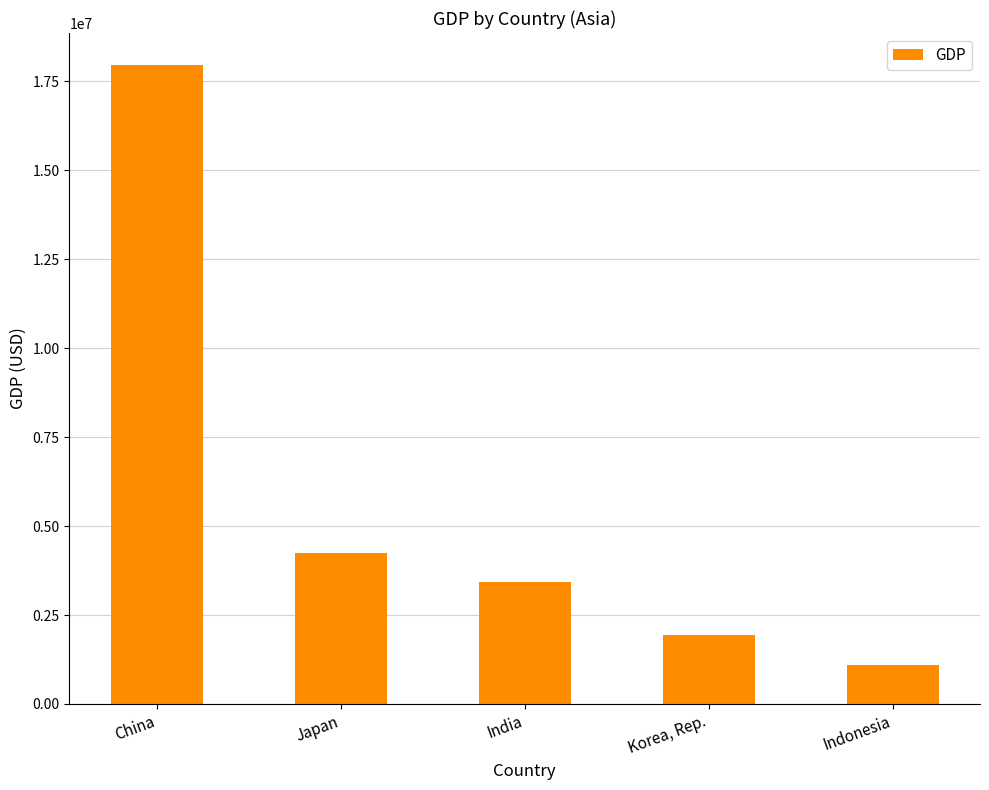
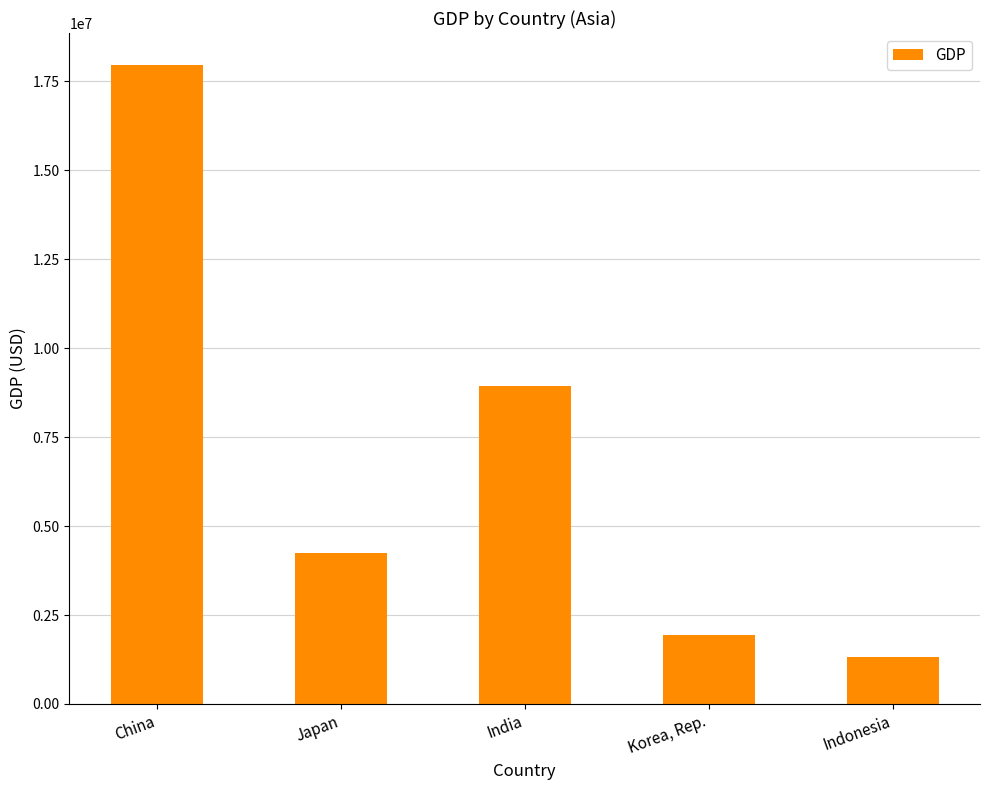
  {
    "China": 18000000,
    "Japan": 4200000,
-   "India": 3400000,
+   "India": 8900000,
    "Korea, Rep.": 1900000,
-   "Indonesia": 1100000
+   "Indonesia": 1300000
  }
